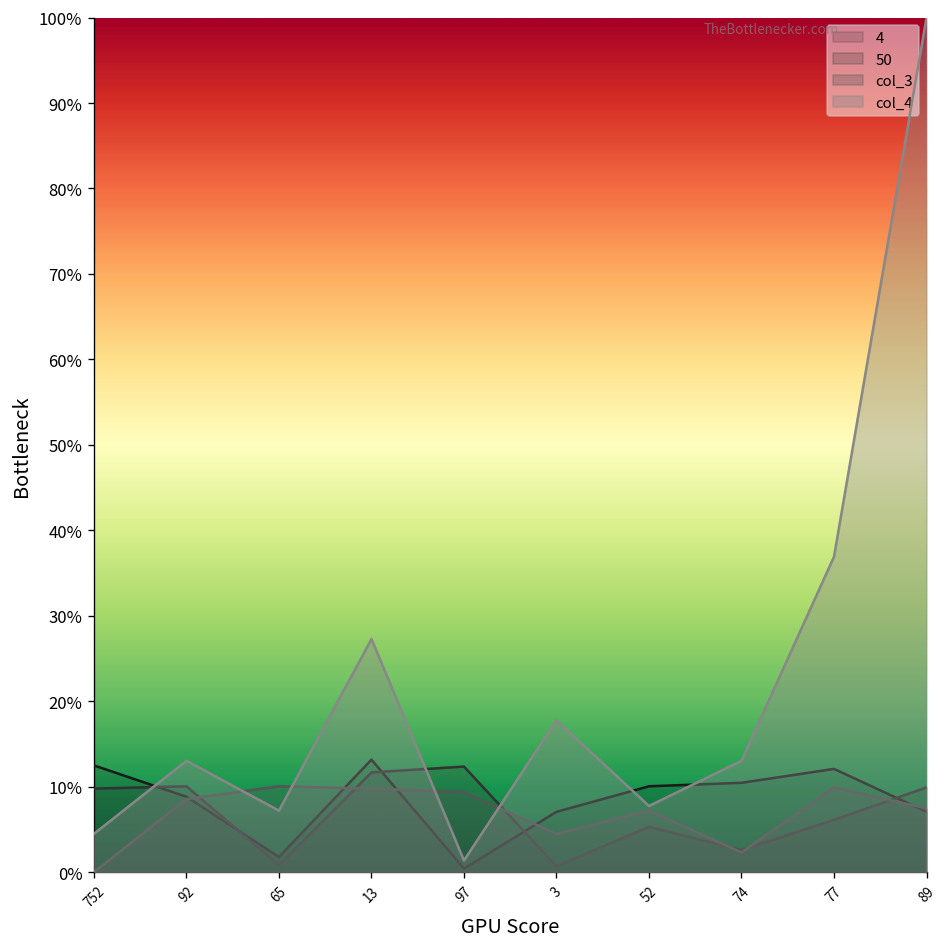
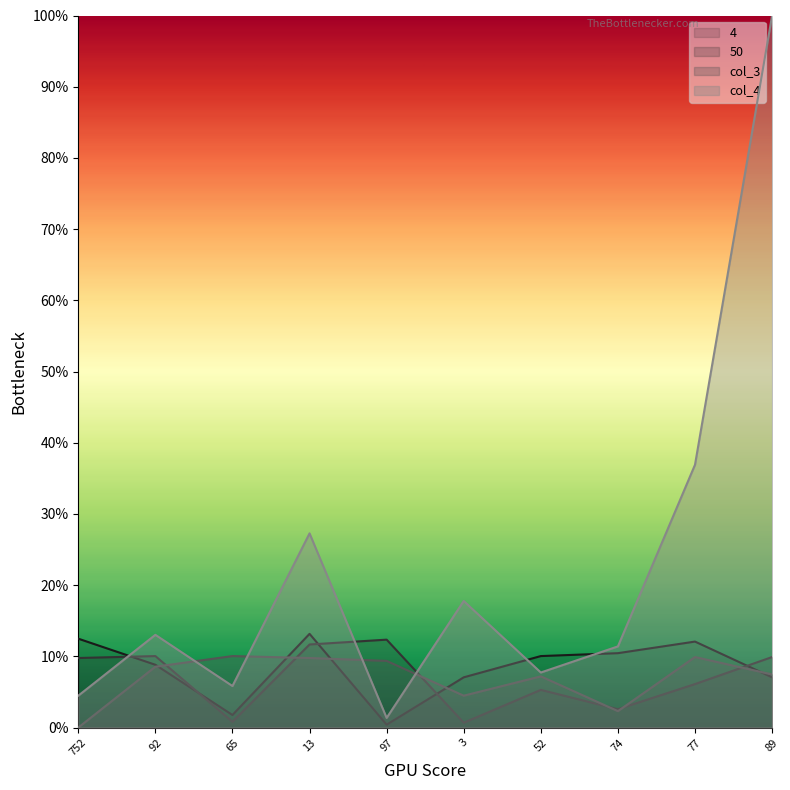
  {
    "col_4": {
      "752": "4%",
      "92": "13%",
-     "65": "7%",
+     "65": "6%",
      "13": "27%",
      "97": "1%",
      "3": "18%",
      "52": "8%",
-     "74": "13%",
+     "74": "11%",
      "77": "37%",
      "89": "100%"
    }
  }
